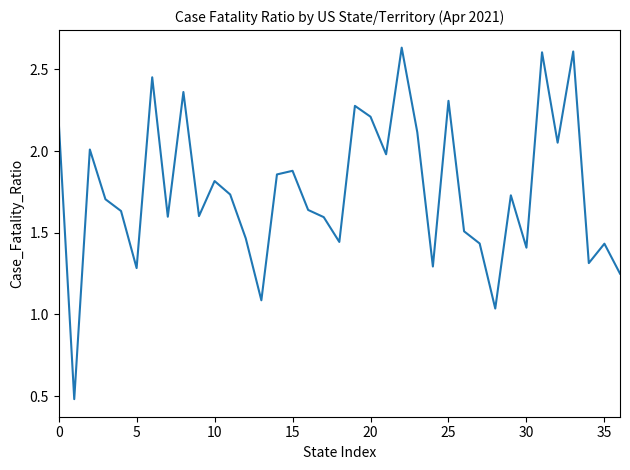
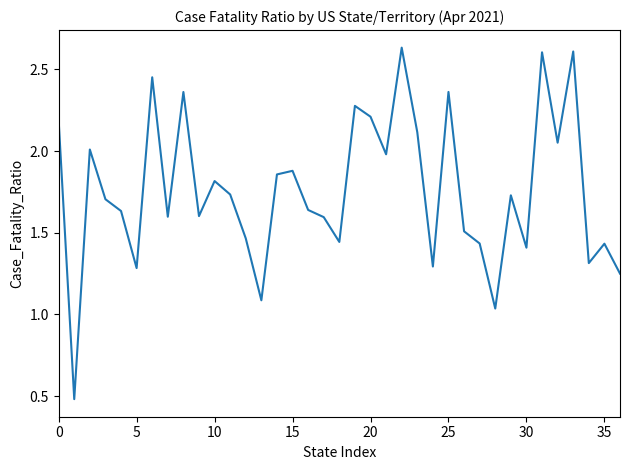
  {
    "0": 2.19,
    "5": 1.28,
    "10": 1.82,
    "15": 1.88,
    "20": 2.21,
-   "25": 2.31,
+   "25": 2.36,
    "30": 1.41,
    "35": 1.43
  }
